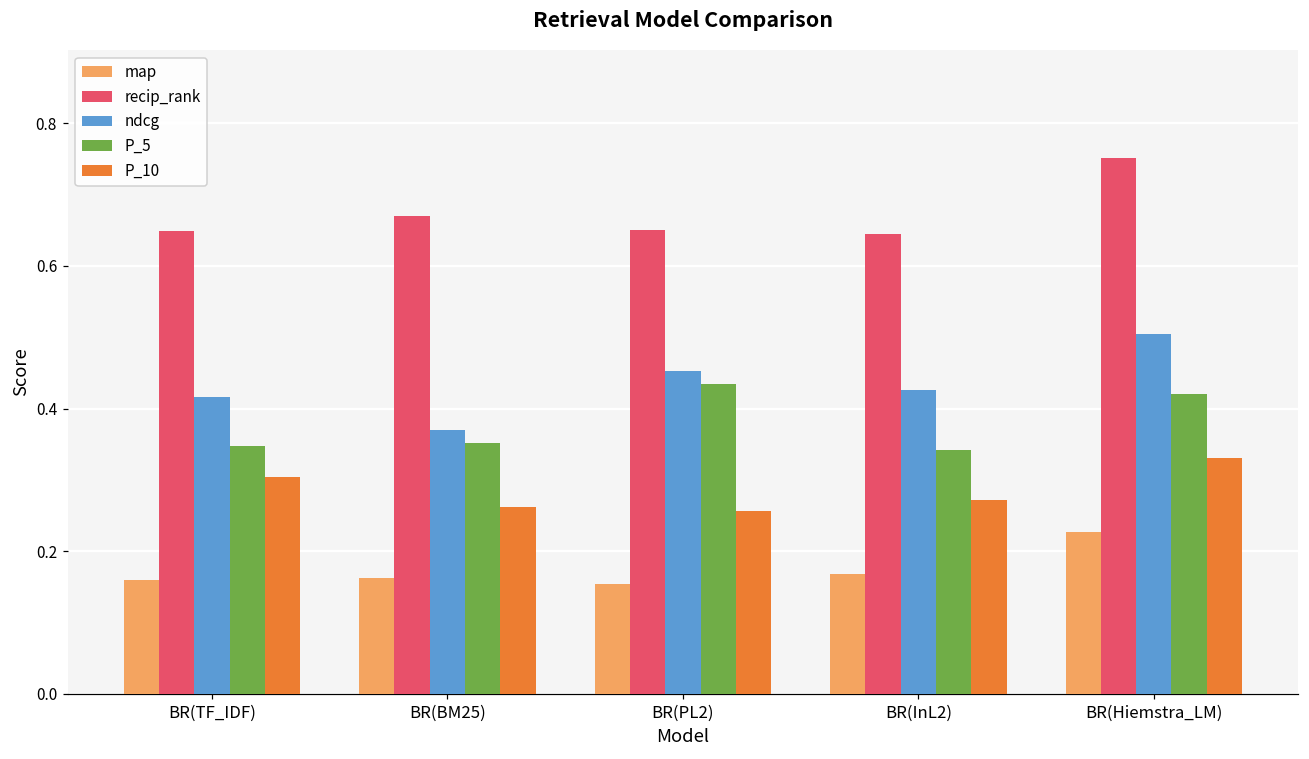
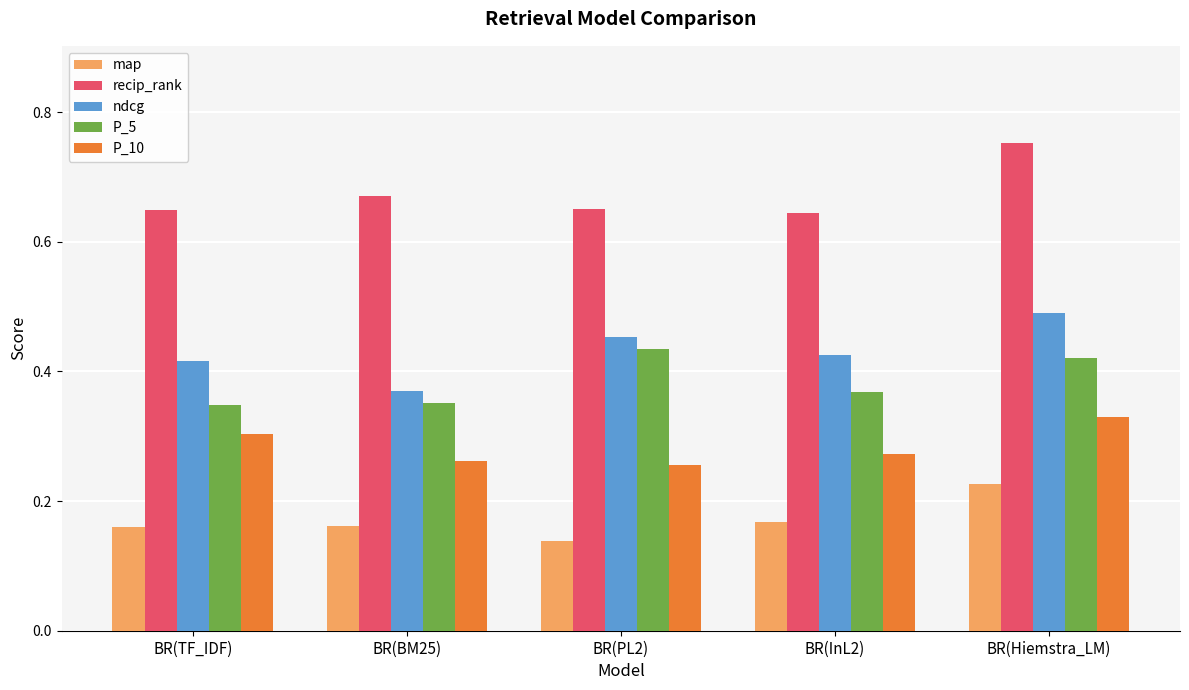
  {
    "map": {
      "BR(TF_IDF)": 0.16,
      "BR(BM25)": 0.16,
-     "BR(PL2)": 0.15,
+     "BR(PL2)": 0.14,
      "BR(InL2)": 0.17,
      "BR(Hiemstra_LM)": 0.23
    },
    "recip_rank": {
      "BR(TF_IDF)": 0.65,
      "BR(BM25)": 0.67,
      "BR(PL2)": 0.65,
      "BR(InL2)": 0.64,
      "BR(Hiemstra_LM)": 0.75
    },
    "ndcg": {
      "BR(TF_IDF)": 0.42,
      "BR(BM25)": 0.37,
      "BR(PL2)": 0.45,
      "BR(InL2)": 0.43,
-     "BR(Hiemstra_LM)": 0.50
+     "BR(Hiemstra_LM)": 0.49
    },
    "P_5": {
      "BR(TF_IDF)": 0.35,
      "BR(BM25)": 0.35,
      "BR(PL2)": 0.43,
-     "BR(InL2)": 0.34,
+     "BR(InL2)": 0.37,
      "BR(Hiemstra_LM)": 0.42
    },
    "P_10": {
      "BR(TF_IDF)": 0.30,
      "BR(BM25)": 0.26,
      "BR(PL2)": 0.26,
      "BR(InL2)": 0.27,
      "BR(Hiemstra_LM)": 0.33
    }
  }
